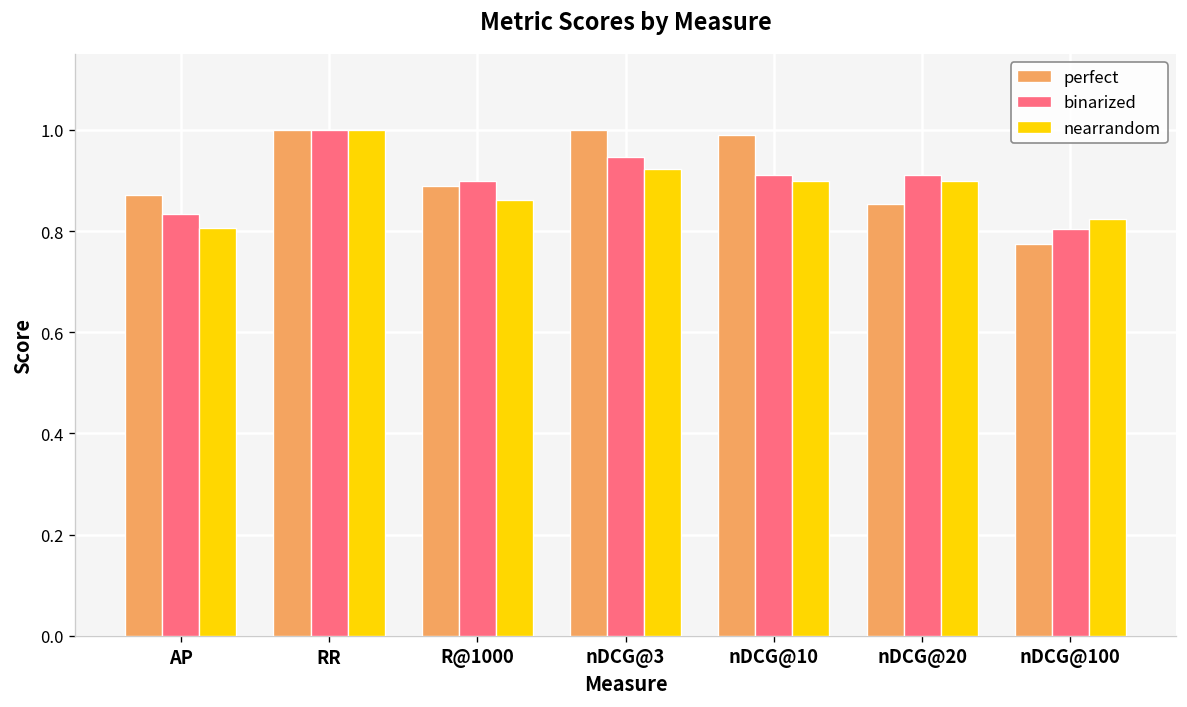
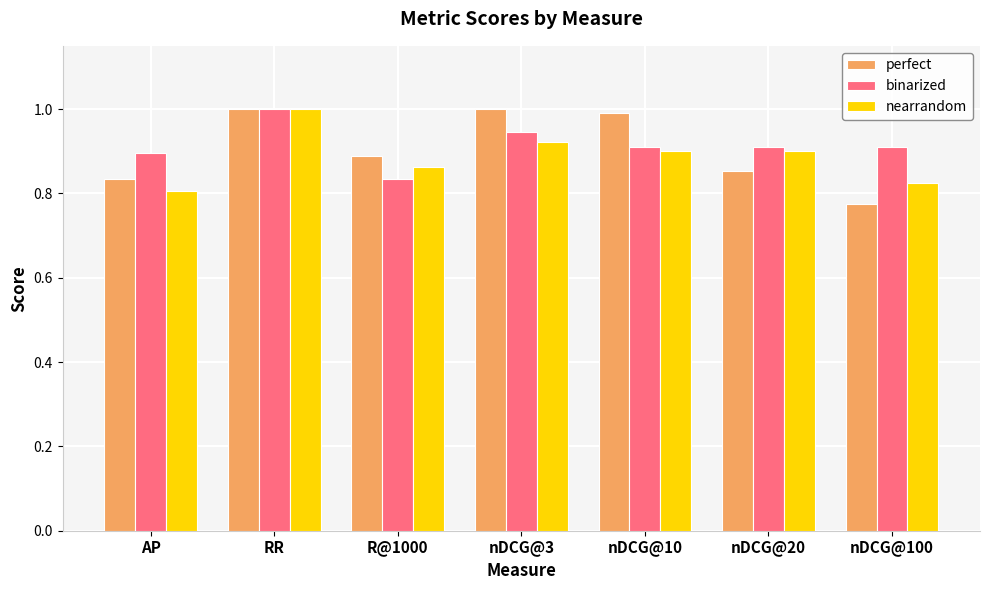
  {
    "perfect": {
-     "AP": 0.87,
+     "AP": 0.83,
      "RR": 1.00,
      "R@1000": 0.89,
      "nDCG@3": 1.00,
      "nDCG@10": 0.99,
      "nDCG@20": 0.85,
      "nDCG@100": 0.77
    },
    "binarized": {
-     "AP": 0.83,
+     "AP": 0.90,
      "RR": 1.00,
-     "R@1000": 0.90,
+     "R@1000": 0.83,
      "nDCG@3": 0.95,
      "nDCG@10": 0.91,
      "nDCG@20": 0.91,
-     "nDCG@100": 0.80
+     "nDCG@100": 0.91
    },
    "nearrandom": {
      "AP": 0.81,
      "RR": 1.00,
      "R@1000": 0.86,
      "nDCG@3": 0.92,
      "nDCG@10": 0.90,
      "nDCG@20": 0.90,
      "nDCG@100": 0.82
    }
  }
